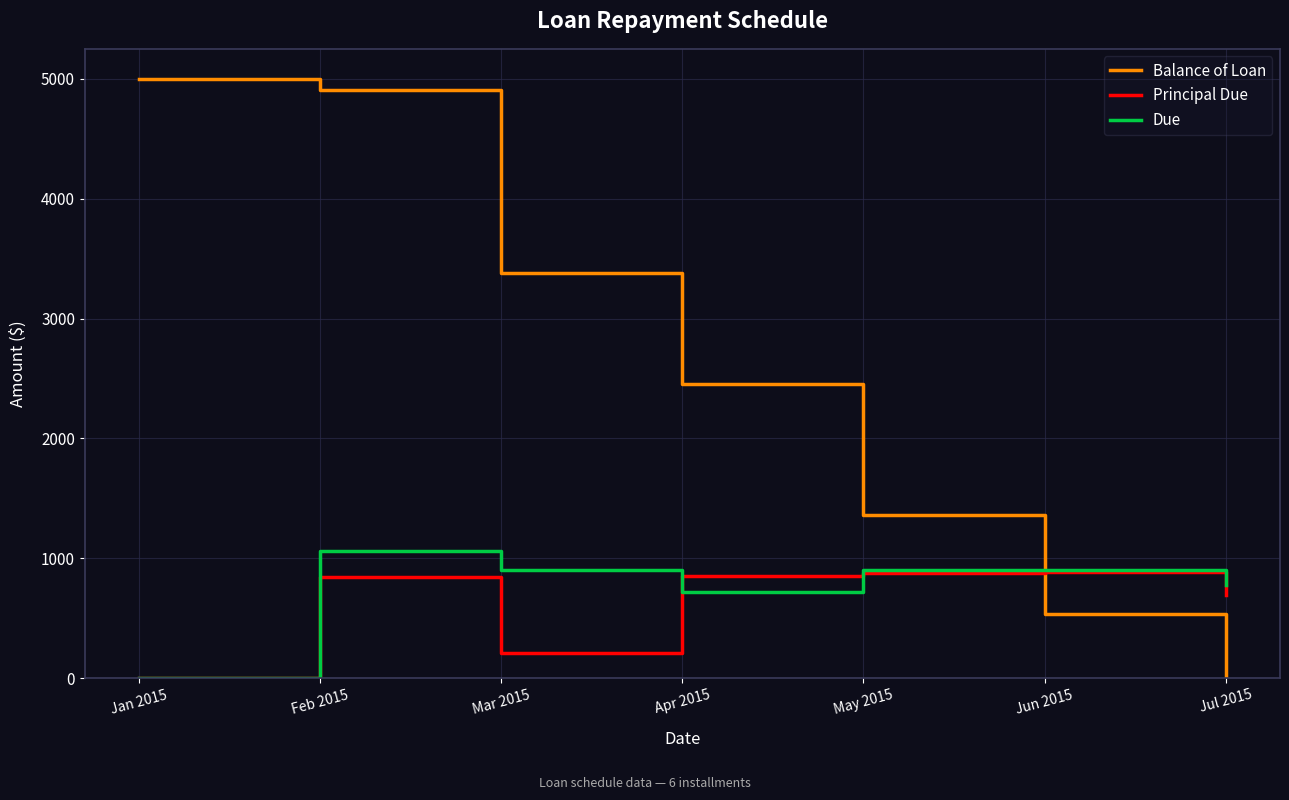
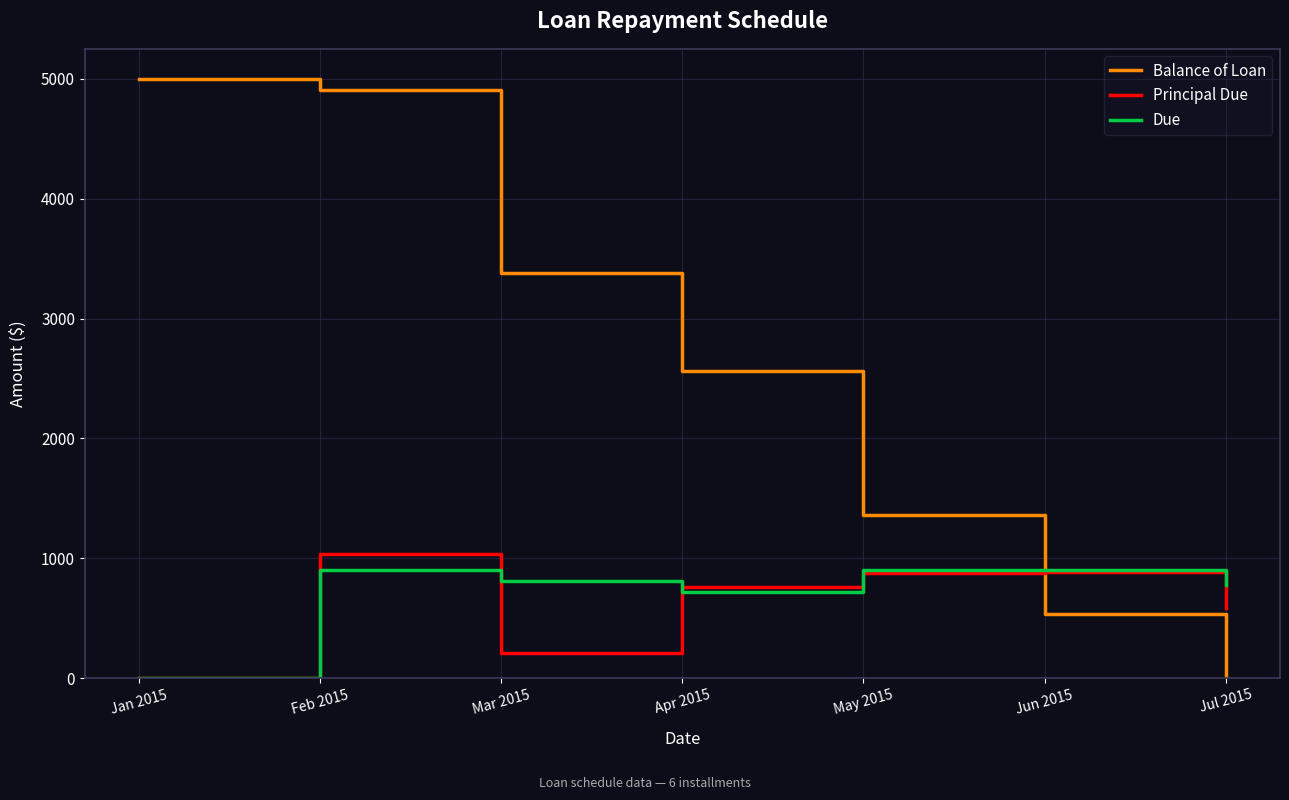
  {
    "Balance of Loan": {
      "Jan 2015": 5000,
      "Feb 2015": 4900,
      "Mar 2015": 3380,
-     "Apr 2015": 2450,
+     "Apr 2015": 2560,
      "May 2015": 1360,
      "Jun 2015": 540,
      "Jul 2015": 0
    },
    "Principal Due": {
-     "Feb 2015": 850,
+     "Feb 2015": 1030,
      "Mar 2015": 210,
-     "Apr 2015": 850,
+     "Apr 2015": 760,
      "May 2015": 880,
-     "Jul 2015": 690
+     "Jul 2015": 590
    },
    "Due": {
-     "Feb 2015": 1060,
-     "Mar 2015": 900,
+     "Feb 2015": 900,
+     "Mar 2015": 810,
      "Apr 2015": 720,
      "May 2015": 900,
      "Jul 2015": 780
    }
  }
